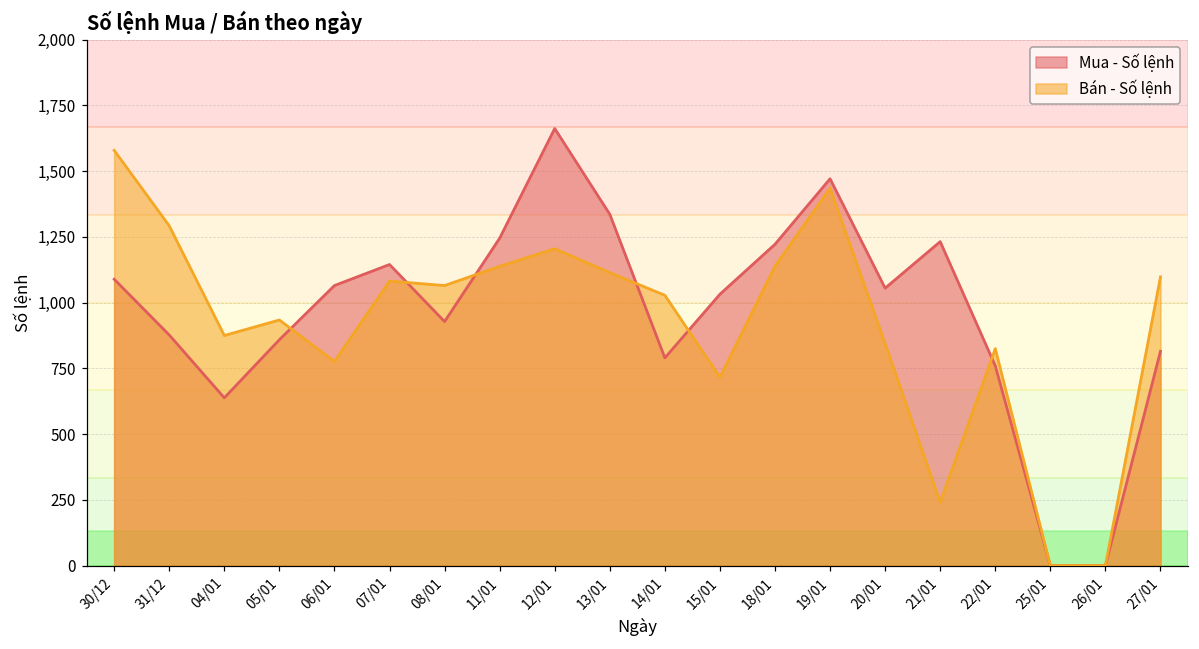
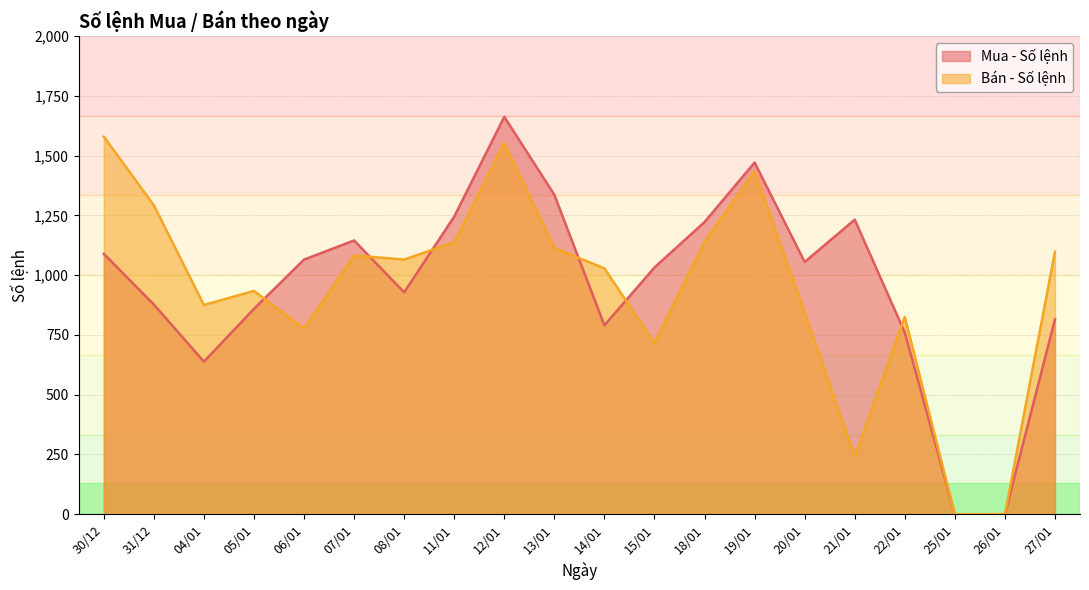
  {
    "Mua - Số lệnh": {
      "30/12": "1,090",
      "31/12": "880",
      "04/01": "640",
      "05/01": "860",
      "06/01": "1,070",
      "07/01": "1,150",
      "08/01": "930",
      "11/01": "1,250",
      "12/01": "1,660",
      "13/01": "1,340",
      "14/01": "790",
      "15/01": "1,030",
      "18/01": "1,220",
      "19/01": "1,470",
      "20/01": "1,060",
      "21/01": "1,230",
      "22/01": "760",
      "27/01": "820"
    },
    "Bán - Số lệnh": {
      "30/12": "1,580",
      "31/12": "1,290",
      "04/01": "880",
      "05/01": "930",
      "06/01": "780",
      "07/01": "1,080",
      "08/01": "1,070",
      "11/01": "1,140",
-     "12/01": "1,210",
+     "12/01": "1,550",
      "13/01": "1,110",
      "14/01": "1,030",
      "15/01": "720",
      "18/01": "1,140",
      "19/01": "1,440",
      "20/01": "840",
      "21/01": "240",
      "22/01": "830",
      "27/01": "1,100"
    }
  }
